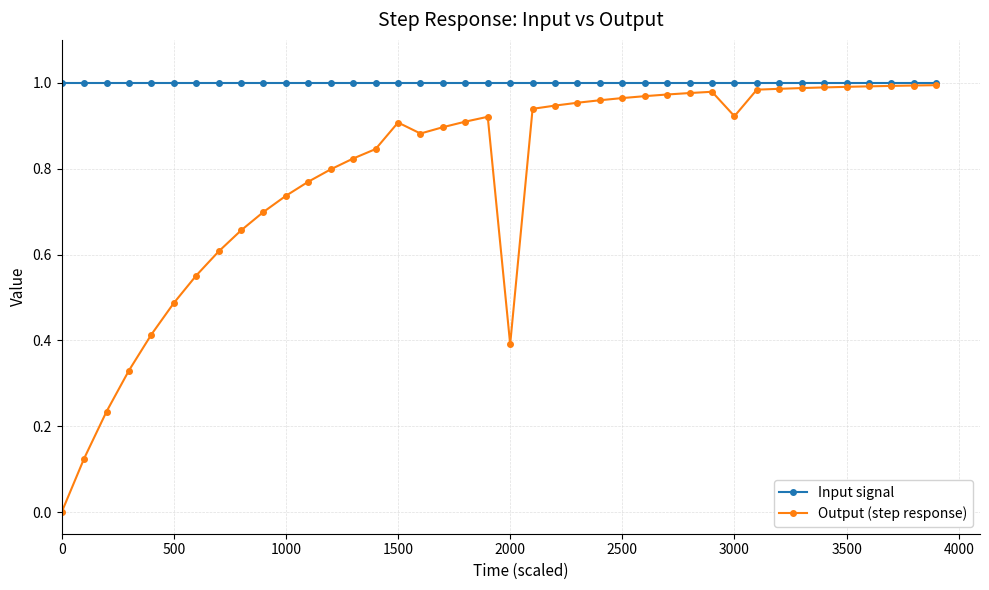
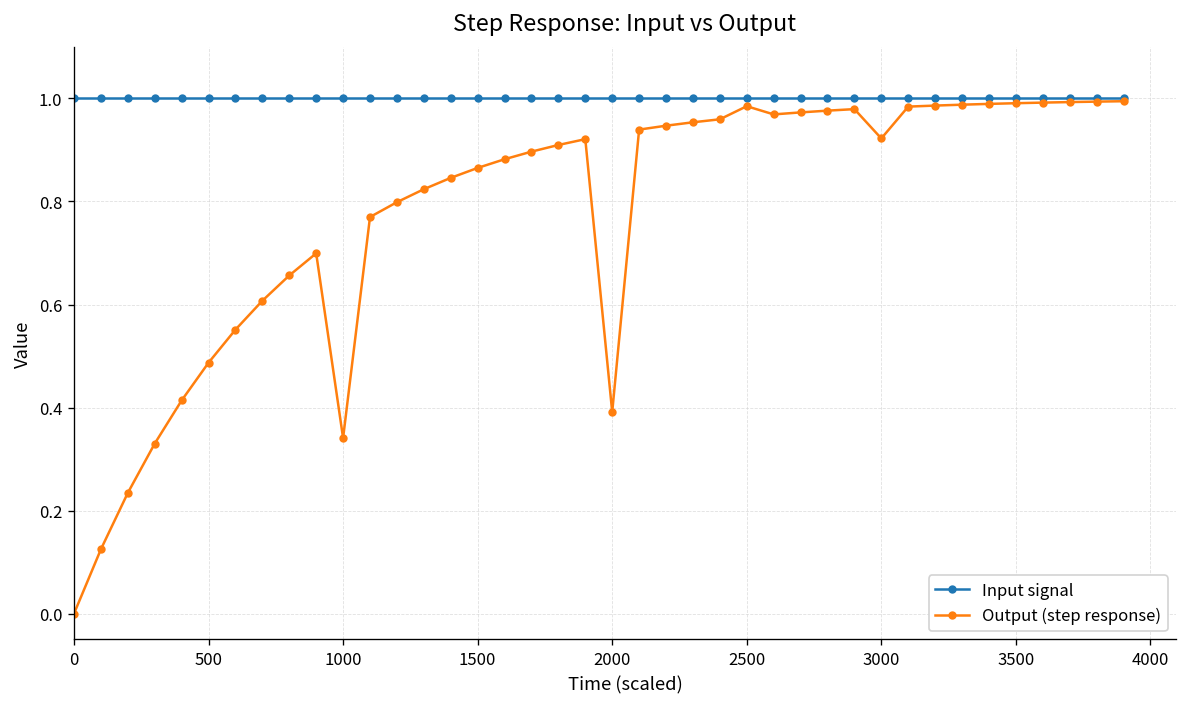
  {
    "Input signal": {
      "0": 1.00,
      "500": 1.00,
      "1000": 1.00,
      "1500": 1.00,
      "2000": 1.00,
      "2500": 1.00,
      "3000": 1.00,
      "3500": 1.00
    },
    "Output (step response)": {
      "0": 0.00,
      "500": 0.49,
-     "1000": 0.74,
-     "1500": 0.91,
+     "1000": 0.34,
+     "1500": 0.87,
      "2000": 0.39,
-     "2500": 0.96,
+     "2500": 0.98,
      "3000": 0.92,
      "3500": 0.99
    }
  }
